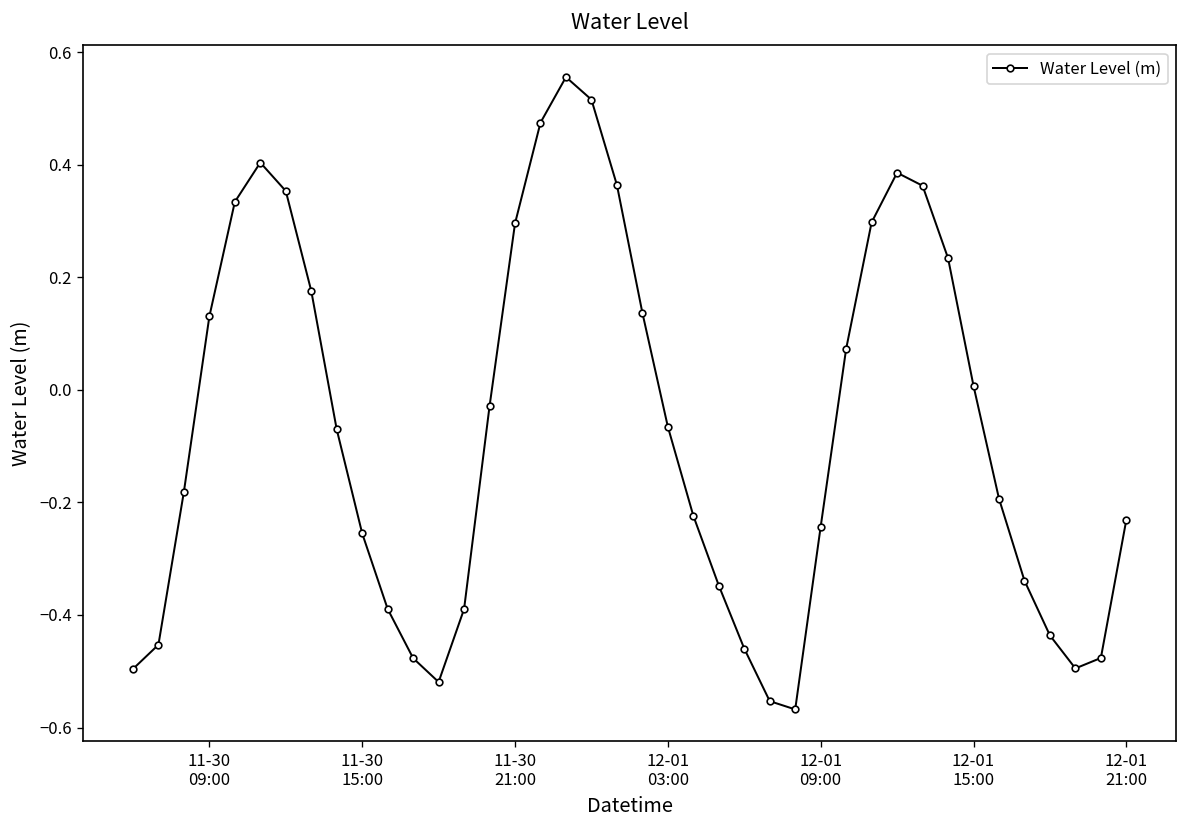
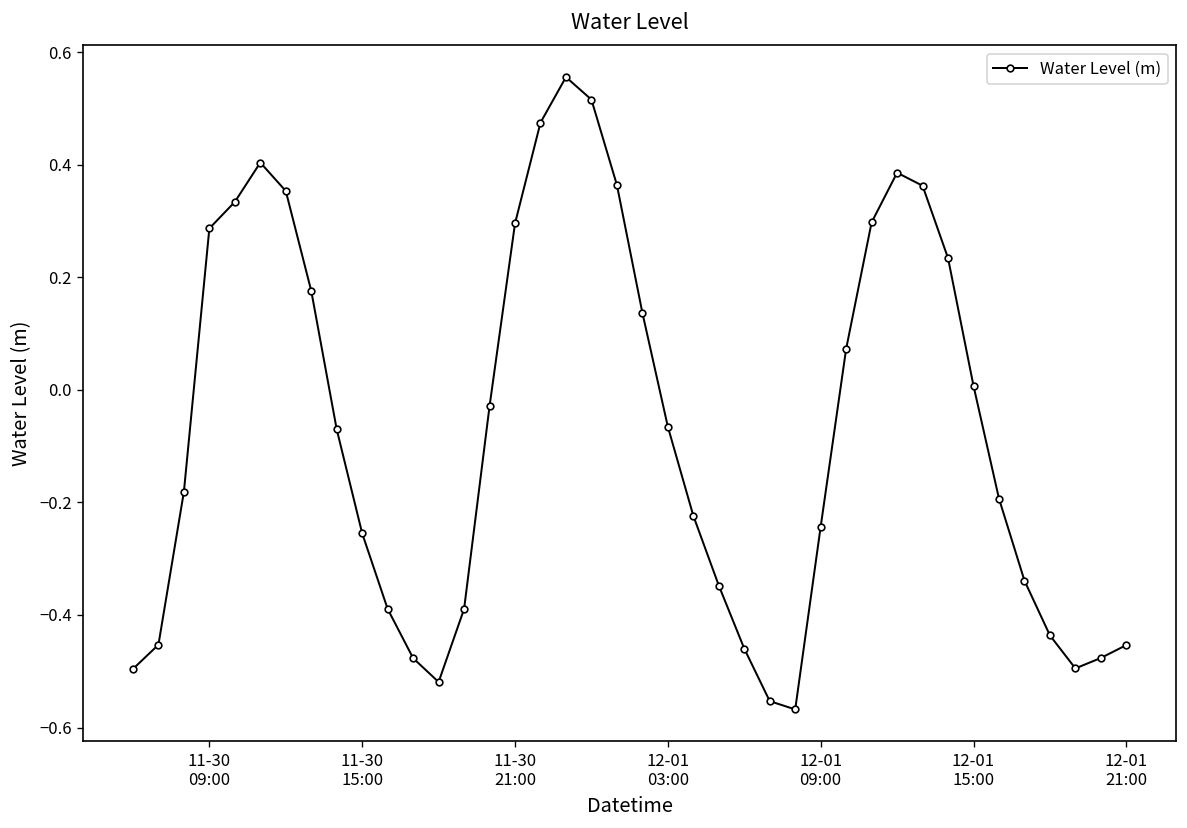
  {
-   "11-30 09:00": 0.13,
+   "11-30 09:00": 0.29,
    "11-30 15:00": -0.25,
    "11-30 21:00": 0.30,
    "12-01 03:00": -0.07,
    "12-01 09:00": -0.24,
    "12-01 15:00": 0.01,
-   "12-01 21:00": -0.23
+   "12-01 21:00": -0.45
  }
